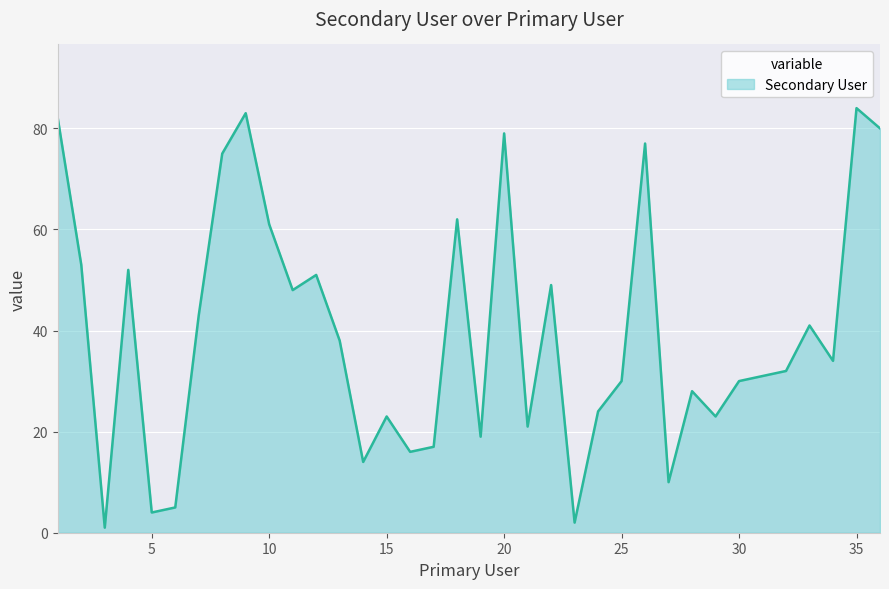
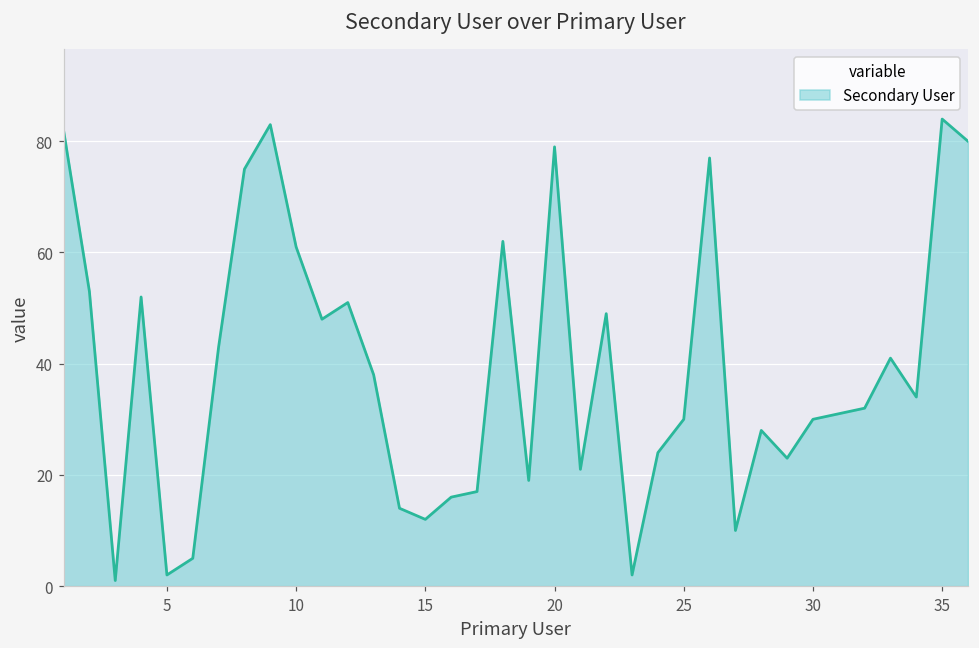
  {
-   "5": 4,
+   "5": 2,
    "10": 61,
-   "15": 23,
+   "15": 12,
    "20": 79,
    "25": 30,
    "30": 30,
    "35": 84
  }
